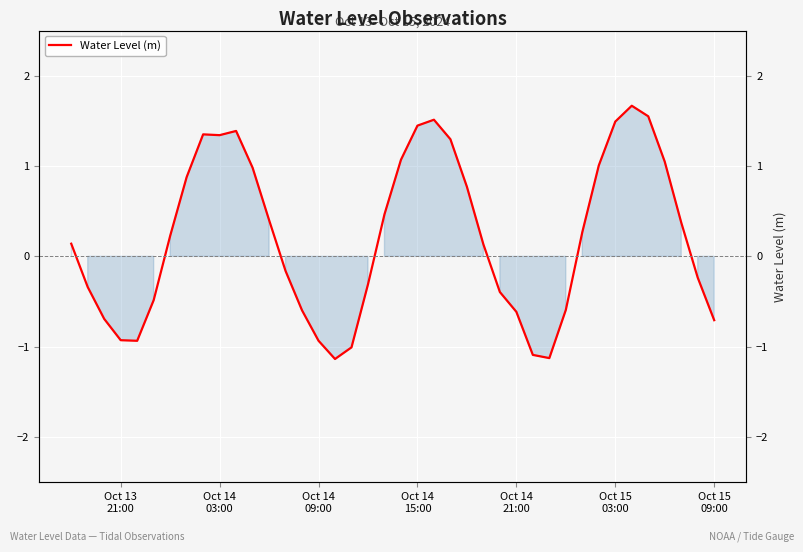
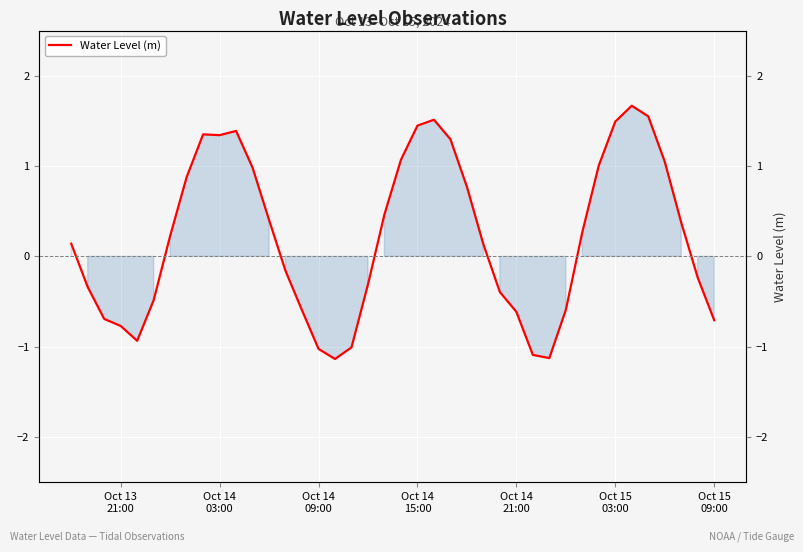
  {
-   "Oct 13 21:00": -0.9,
+   "Oct 13 21:00": -0.8,
    "Oct 14 03:00": 1.3,
-   "Oct 14 09:00": -0.9,
+   "Oct 14 09:00": -1.0,
    "Oct 14 15:00": 1.4,
    "Oct 14 21:00": -0.6,
    "Oct 15 03:00": 1.5,
    "Oct 15 09:00": -0.7
  }
